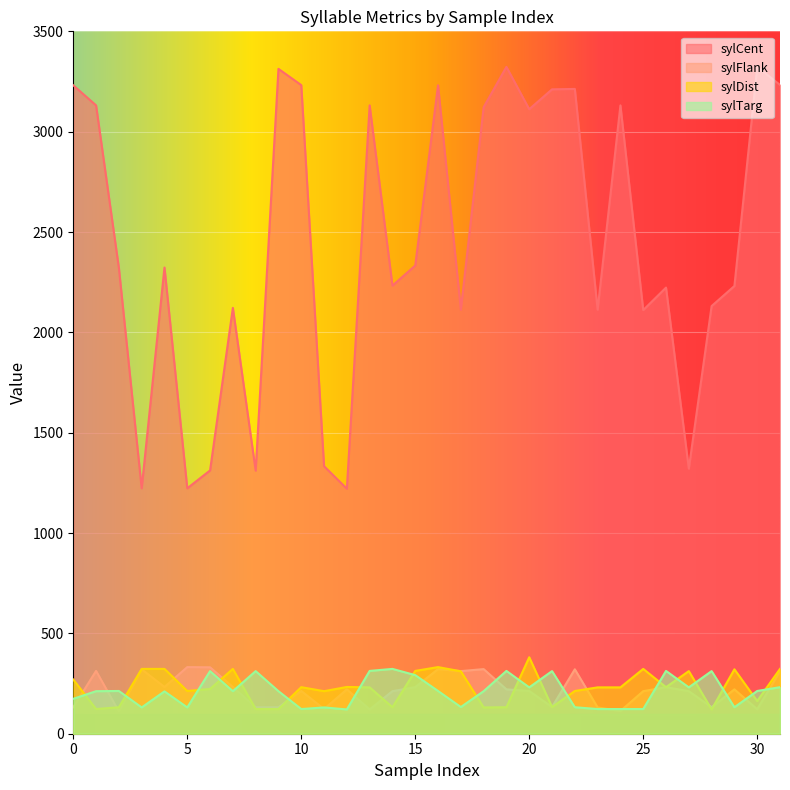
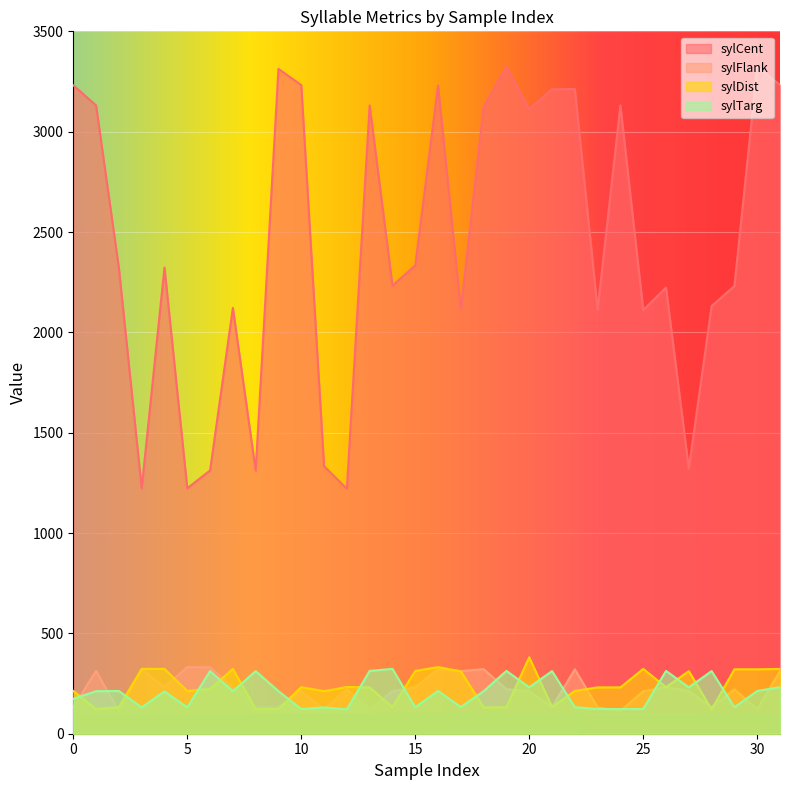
  {
    "sylDist": {
-     "0": 270,
+     "0": 210,
      "5": 210,
      "10": 230,
      "15": 310,
      "20": 380,
      "25": 320,
-     "30": 160
+     "30": 320
    },
    "sylTarg": {
      "0": 170,
      "5": 130,
      "10": 120,
-     "15": 290,
+     "15": 130,
      "20": 230,
      "25": 120,
      "30": 210
    }
  }
